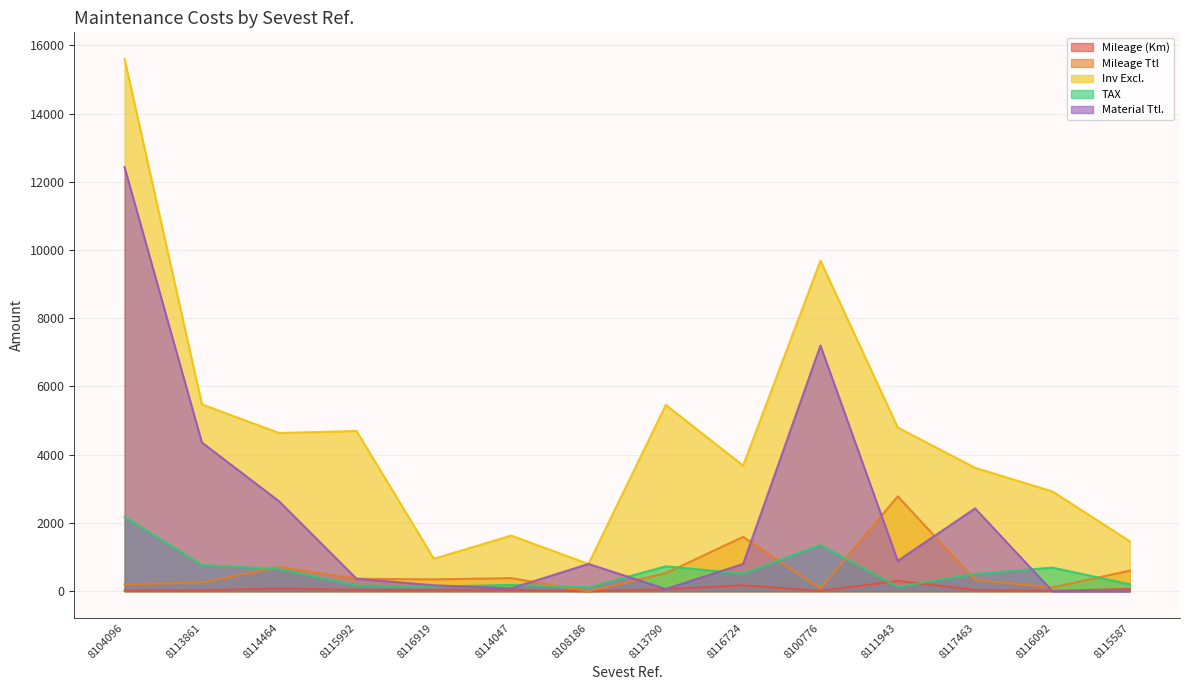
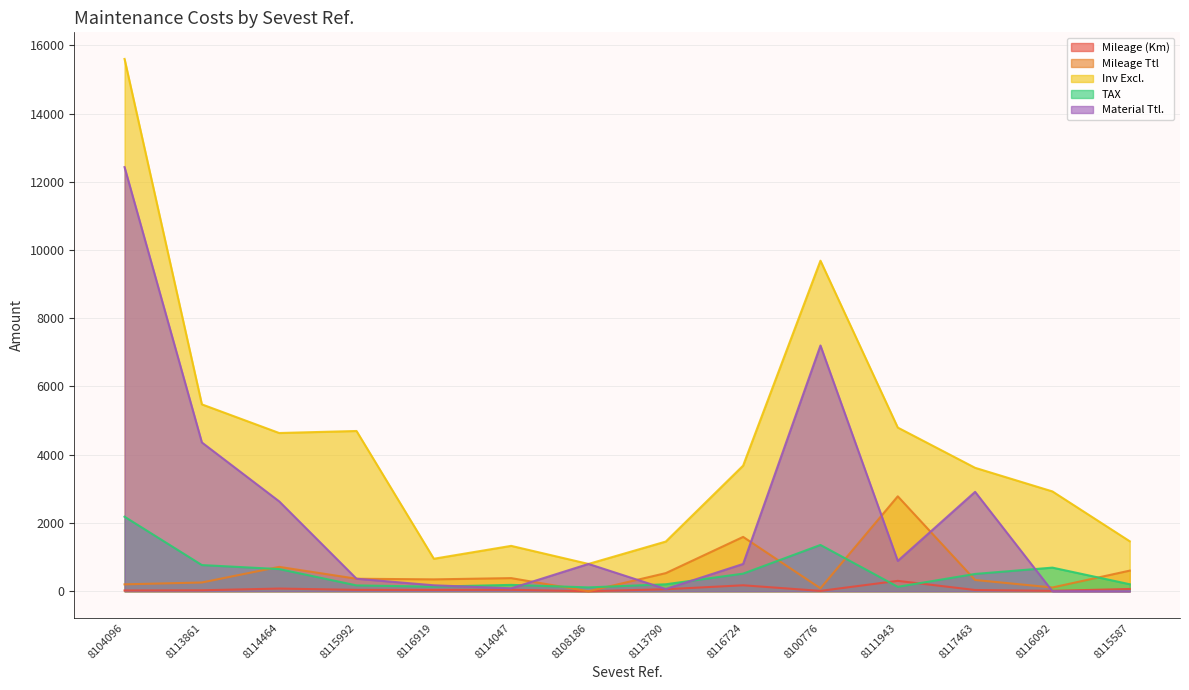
  {
    "Inv Excl.": {
      "8104096": 15600,
      "8113861": 5500,
      "8114464": 4600,
      "8115992": 4700,
      "8116919": 1000,
-     "8114047": 1600,
-     "8113790": 5500,
+     "8114047": 1300,
+     "8113790": 1500,
      "8116724": 3700,
      "8100776": 9700,
      "8111943": 4800,
      "8117463": 3600,
      "8116092": 2900,
      "8115587": 1500
    },
    "TAX": {
      "8104096": 2200,
      "8113861": 800,
      "8115992": 200,
      "8114047": 200,
      "8108186": 100,
-     "8113790": 700,
+     "8113790": 200,
      "8116724": 500,
      "8100776": 1400,
      "8111943": 100,
      "8117463": 500,
      "8116092": 700,
      "8115587": 200
    },
    "Material Ttl.": {
      "8104096": 12400,
      "8113861": 4400,
      "8114464": 2600,
      "8116724": 800,
      "8100776": 7200,
      "8111943": 900,
-     "8117463": 2400
+     "8117463": 2900
    }
  }
